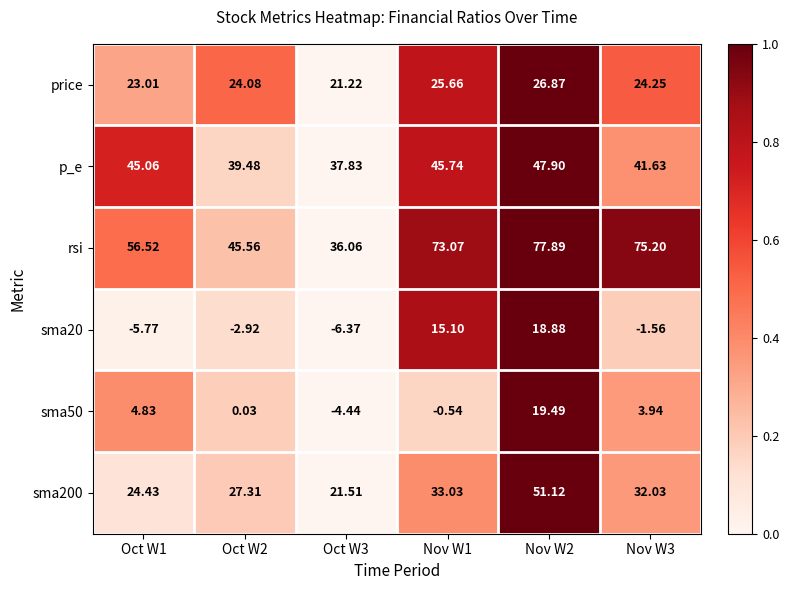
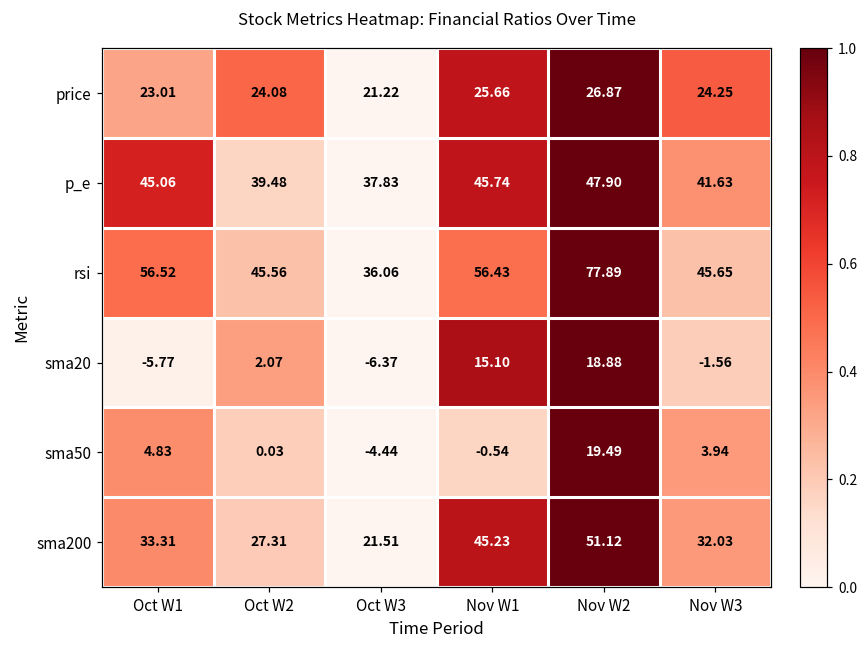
  {
    "price": {
      "Oct W1": 23.01,
      "Oct W2": 24.08,
      "Oct W3": 21.22,
      "Nov W1": 25.66,
      "Nov W2": 26.87,
      "Nov W3": 24.25
    },
    "p_e": {
      "Oct W1": 45.06,
      "Oct W2": 39.48,
      "Oct W3": 37.83,
      "Nov W1": 45.74,
      "Nov W2": 47.90,
      "Nov W3": 41.63
    },
    "rsi": {
      "Oct W1": 56.52,
      "Oct W2": 45.56,
      "Oct W3": 36.06,
-     "Nov W1": 73.07,
+     "Nov W1": 56.43,
      "Nov W2": 77.89,
-     "Nov W3": 75.20
+     "Nov W3": 45.65
    },
    "sma20": {
      "Oct W1": -5.77,
-     "Oct W2": -2.92,
+     "Oct W2": 2.07,
      "Oct W3": -6.37,
      "Nov W1": 15.10,
      "Nov W2": 18.88,
      "Nov W3": -1.56
    },
    "sma50": {
      "Oct W1": 4.83,
      "Oct W2": 0.03,
      "Oct W3": -4.44,
      "Nov W1": -0.54,
      "Nov W2": 19.49,
      "Nov W3": 3.94
    },
    "sma200": {
-     "Oct W1": 24.43,
+     "Oct W1": 33.31,
      "Oct W2": 27.31,
      "Oct W3": 21.51,
-     "Nov W1": 33.03,
+     "Nov W1": 45.23,
      "Nov W2": 51.12,
      "Nov W3": 32.03
    }
  }
